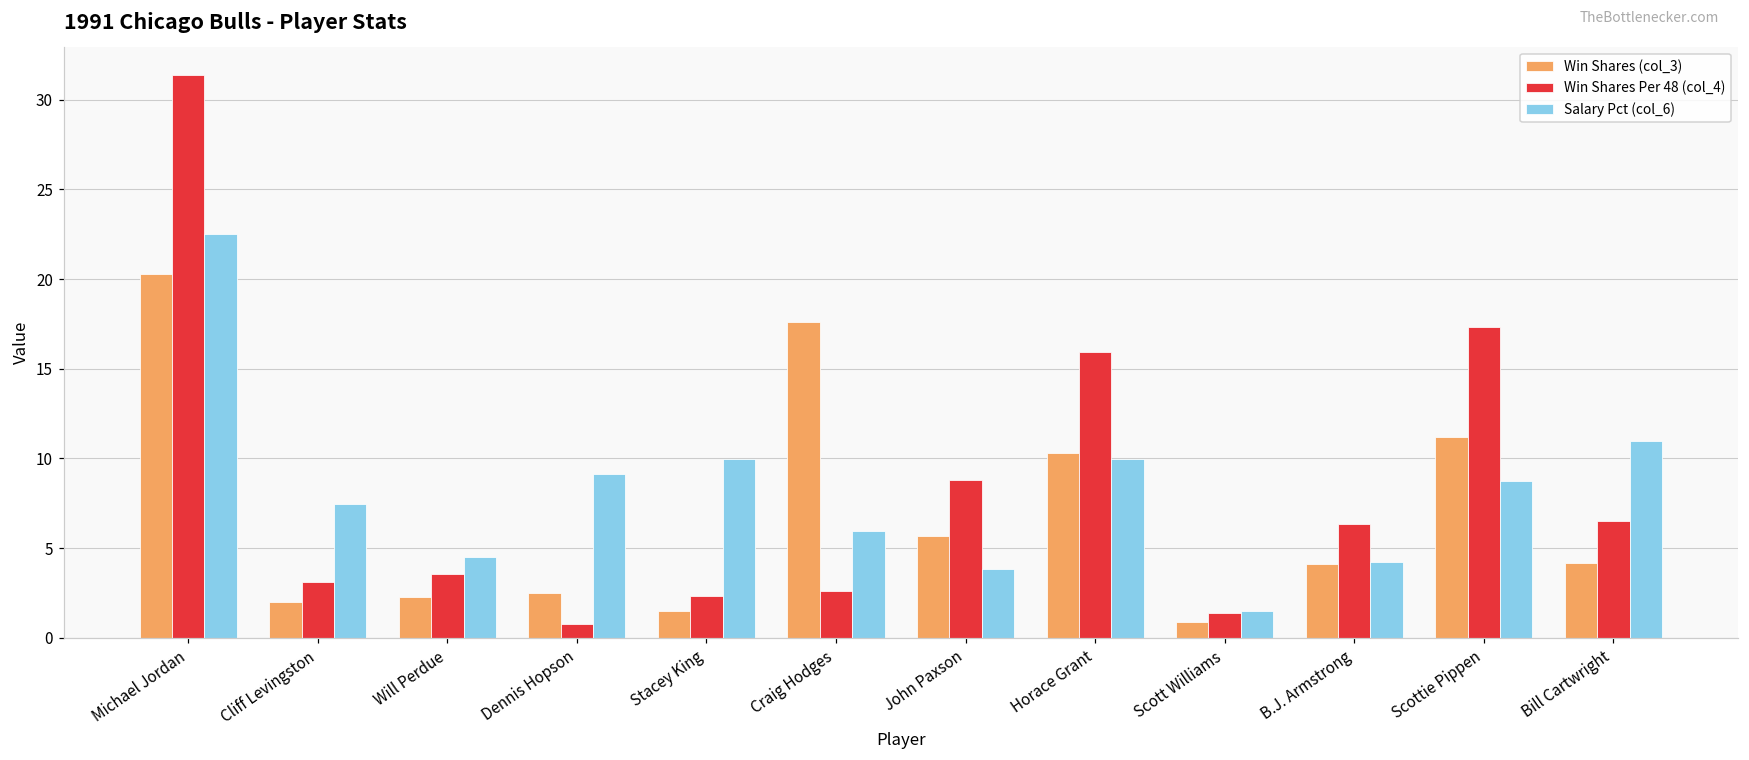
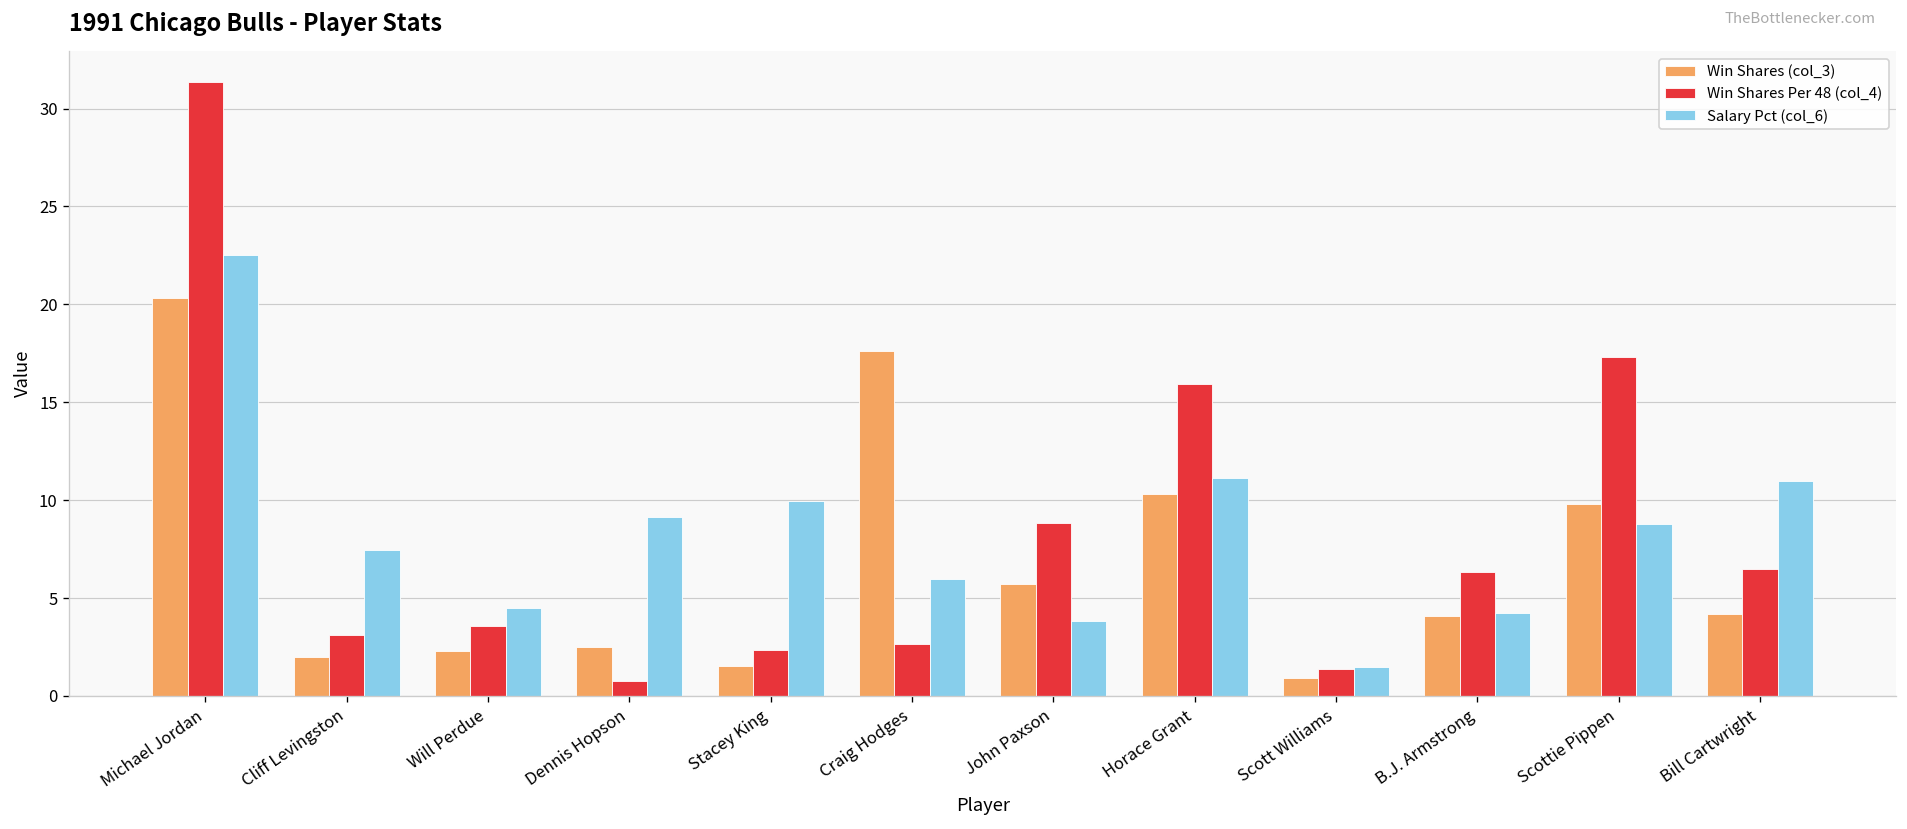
  {
    "Win Shares (col_3)": {
      "Michael Jordan": 20.3,
      "Cliff Levingston": 2.0,
      "Will Perdue": 2.3,
      "Dennis Hopson": 2.5,
      "Stacey King": 1.5,
      "Craig Hodges": 17.6,
      "John Paxson": 5.7,
      "Horace Grant": 10.3,
      "Scott Williams": 0.9,
      "B.J. Armstrong": 4.1,
-     "Scottie Pippen": 11.2,
+     "Scottie Pippen": 9.8,
      "Bill Cartwright": 4.2
    },
    "Win Shares Per 48 (col_4)": {
      "Michael Jordan": 31.4,
      "Cliff Levingston": 3.1,
      "Will Perdue": 3.6,
      "Dennis Hopson": 0.8,
      "Stacey King": 2.3,
      "Craig Hodges": 2.6,
      "John Paxson": 8.8,
      "Horace Grant": 15.9,
      "Scott Williams": 1.4,
      "B.J. Armstrong": 6.3,
      "Scottie Pippen": 17.3,
      "Bill Cartwright": 6.5
    },
    "Salary Pct (col_6)": {
      "Michael Jordan": 22.5,
      "Cliff Levingston": 7.5,
      "Will Perdue": 4.5,
      "Dennis Hopson": 9.1,
      "Stacey King": 10.0,
      "Craig Hodges": 6.0,
      "John Paxson": 3.8,
-     "Horace Grant": 10.0,
+     "Horace Grant": 11.1,
      "Scott Williams": 1.5,
      "B.J. Armstrong": 4.2,
      "Scottie Pippen": 8.8,
      "Bill Cartwright": 11.0
    }
  }
